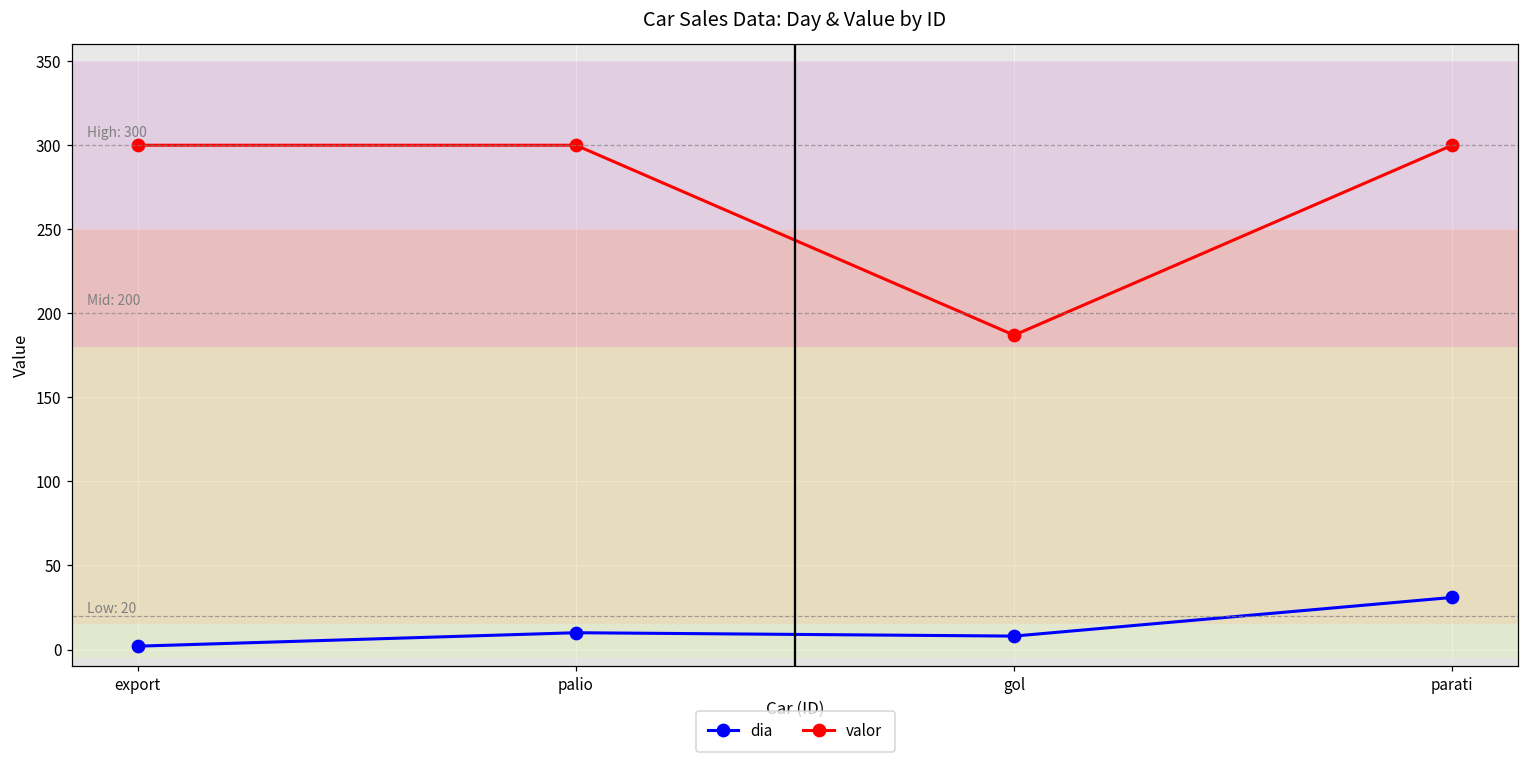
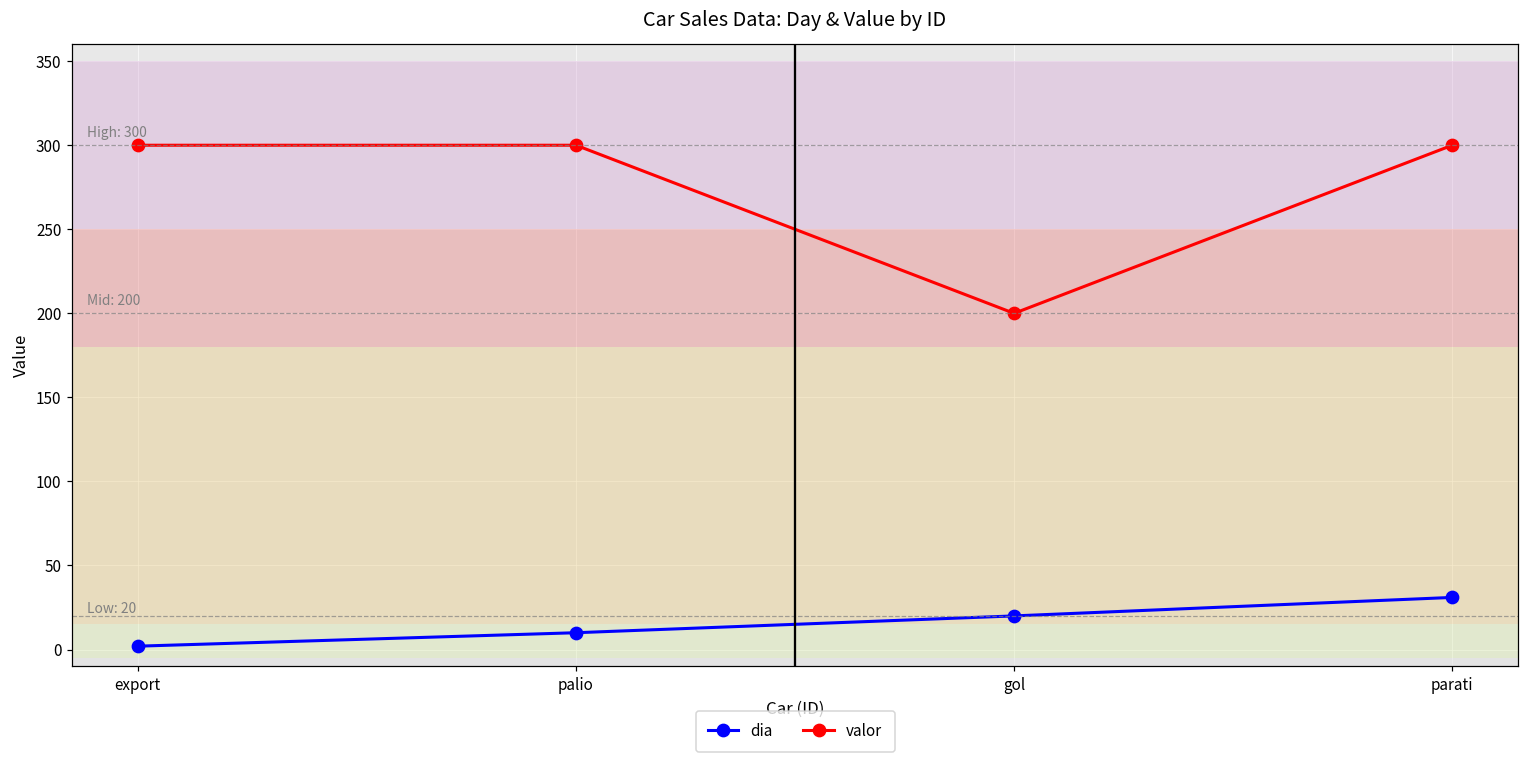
  {
    "dia": {
      "export": 2,
      "palio": 10,
-     "gol": 8,
+     "gol": 20,
      "parati": 31
    },
    "valor": {
      "palio": 300,
-     "gol": 187,
+     "gol": 200,
      "parati": 300
    }
  }
